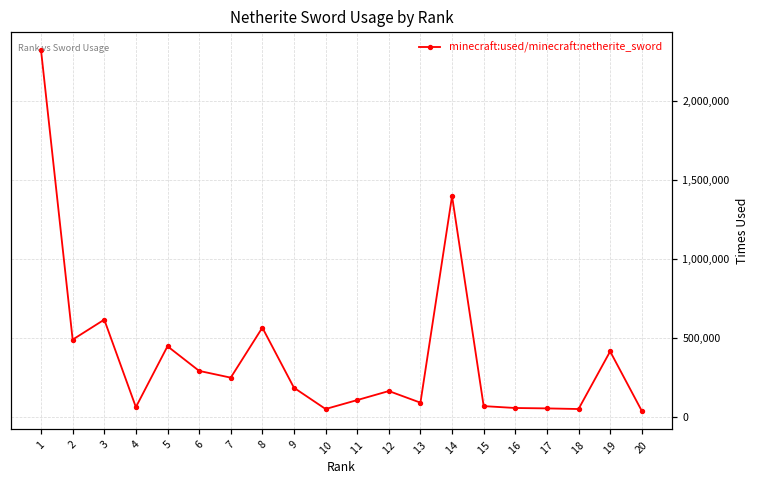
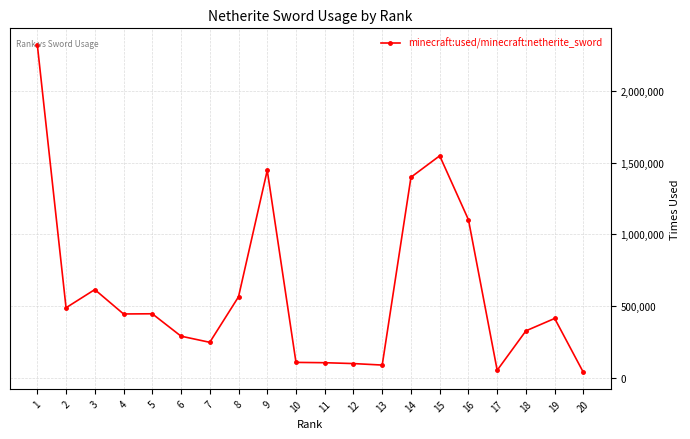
  {
    "1": "2,320,000",
    "2": "490,000",
    "3": "610,000",
-   "4": "60,000",
+   "4": "440,000",
    "5": "450,000",
    "6": "290,000",
    "7": "250,000",
    "8": "560,000",
-   "9": "180,000",
-   "10": "50,000",
+   "9": "1,450,000",
+   "10": "110,000",
    "11": "100,000",
-   "12": "160,000",
+   "12": "100,000",
    "13": "90,000",
    "14": "1,400,000",
-   "15": "70,000",
-   "16": "50,000",
+   "15": "1,550,000",
+   "16": "1,100,000",
    "17": "50,000",
-   "18": "50,000",
+   "18": "330,000",
    "19": "410,000",
    "20": "40,000"
  }
